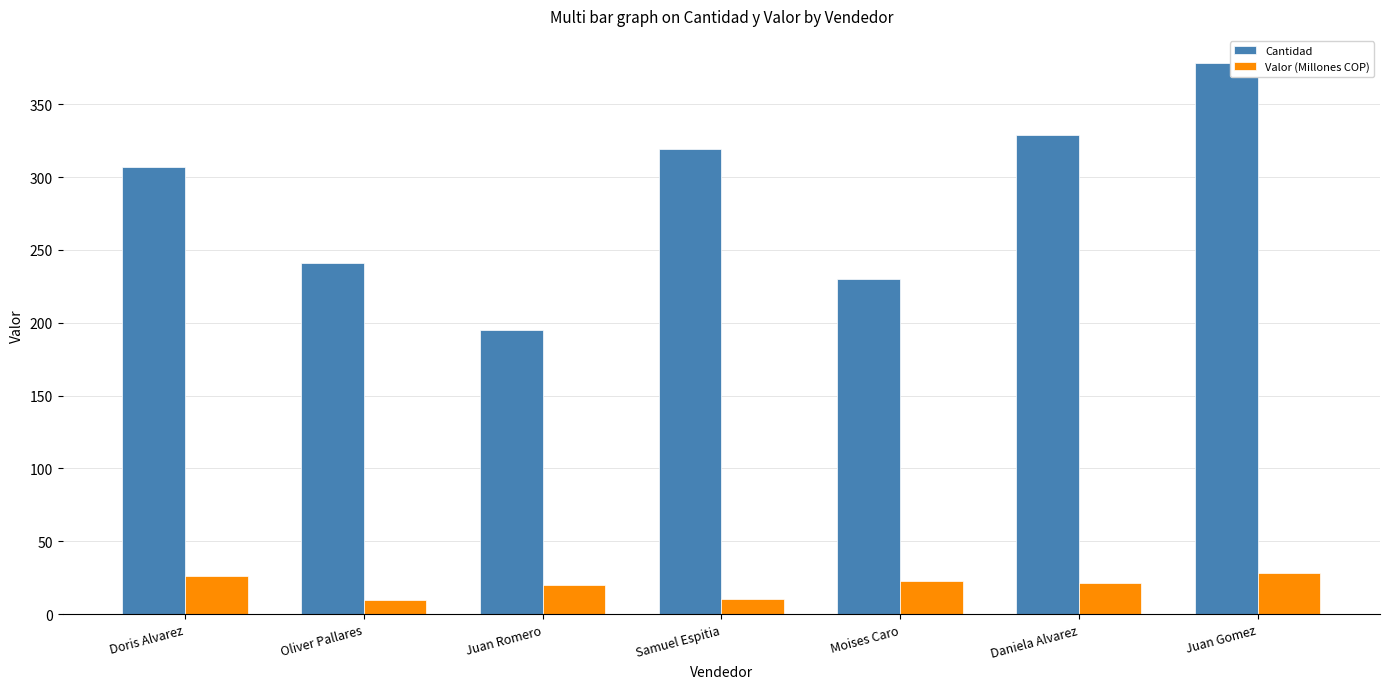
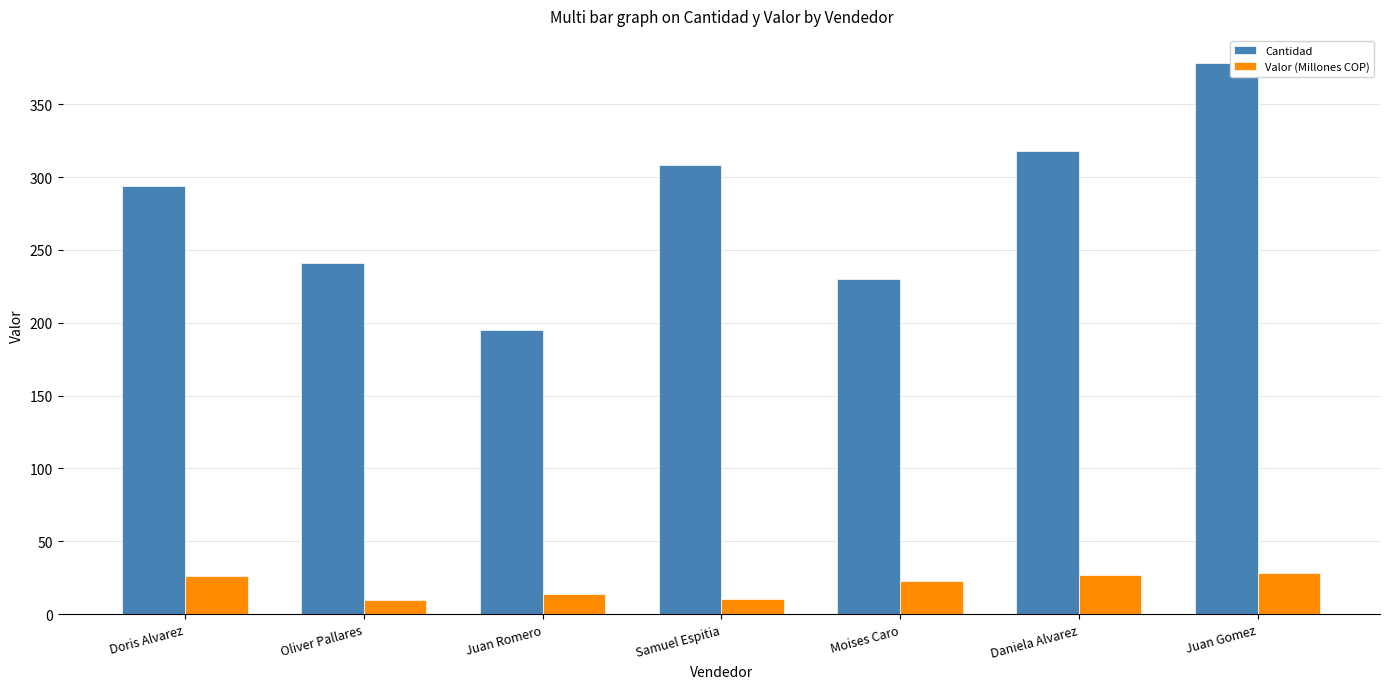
  {
    "Cantidad": {
-     "Doris Alvarez": 307,
+     "Doris Alvarez": 294,
      "Oliver Pallares": 241,
      "Juan Romero": 195,
-     "Samuel Espitia": 319,
+     "Samuel Espitia": 308,
      "Moises Caro": 230,
-     "Daniela Alvarez": 329,
+     "Daniela Alvarez": 318,
      "Juan Gomez": 378
    },
    "Valor (Millones COP)": {
      "Doris Alvarez": 26,
      "Oliver Pallares": 10,
-     "Juan Romero": 20,
+     "Juan Romero": 14,
      "Samuel Espitia": 10,
      "Moises Caro": 23,
-     "Daniela Alvarez": 21,
+     "Daniela Alvarez": 27,
      "Juan Gomez": 28
    }
  }
